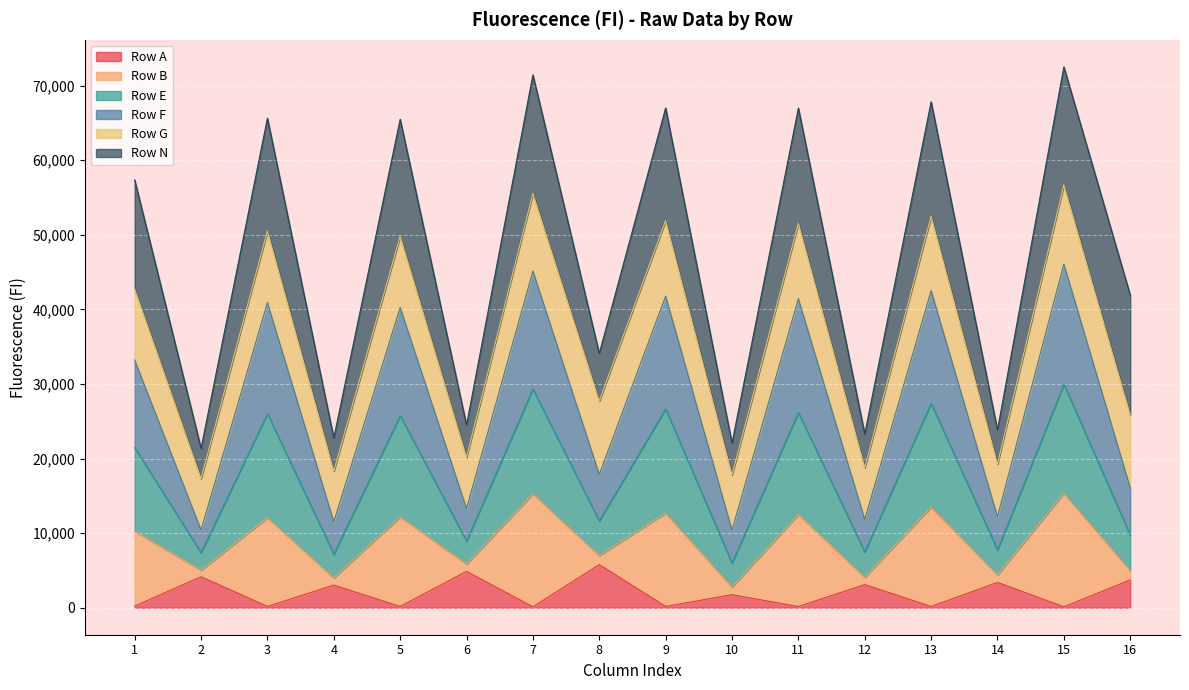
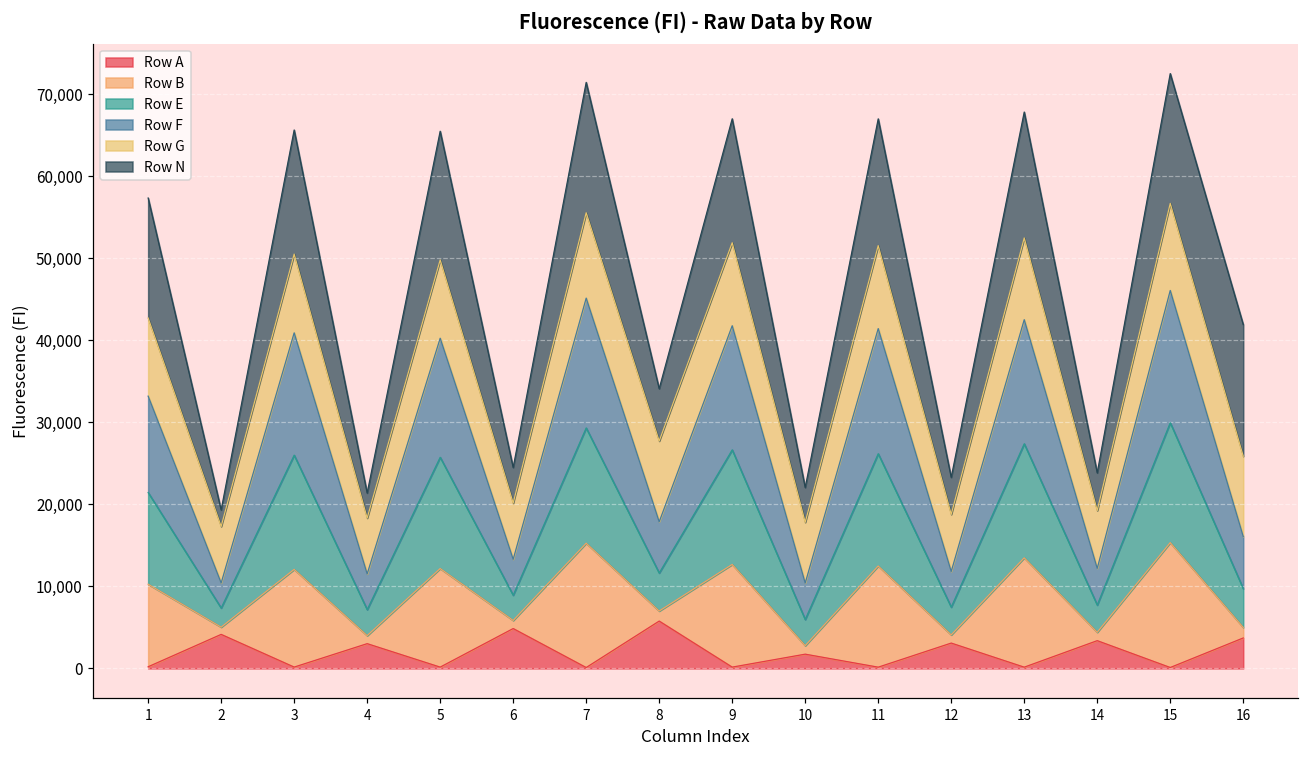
  {
    "Row A": {
      "1": "0",
      "2": "4,000",
      "3": "0",
      "4": "3,000",
      "5": "0",
      "6": "5,000",
      "7": "0",
      "8": "6,000",
      "9": "0",
      "10": "2,000",
      "11": "0",
      "12": "3,000",
      "13": "0",
      "14": "3,000",
      "15": "0",
      "16": "4,000"
    },
    "Row N": {
      "1": "15,000",
-     "2": "4,000",
+     "2": "2,000",
      "3": "15,000",
-     "4": "4,000",
+     "4": "3,000",
      "5": "16,000",
      "6": "4,000",
      "7": "16,000",
      "8": "6,000",
      "9": "15,000",
      "10": "4,000",
      "11": "15,000",
      "12": "5,000",
      "13": "15,000",
      "14": "5,000",
      "15": "16,000",
      "16": "16,000"
    }
  }
